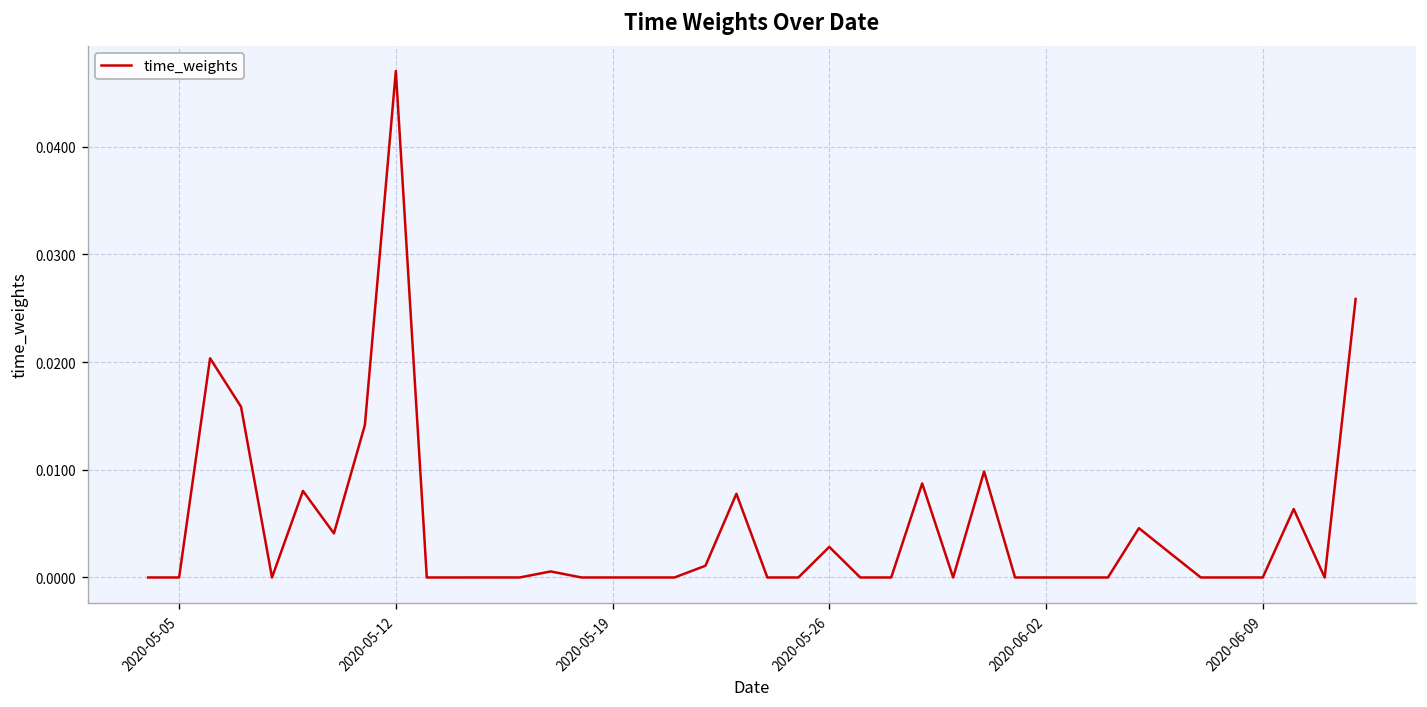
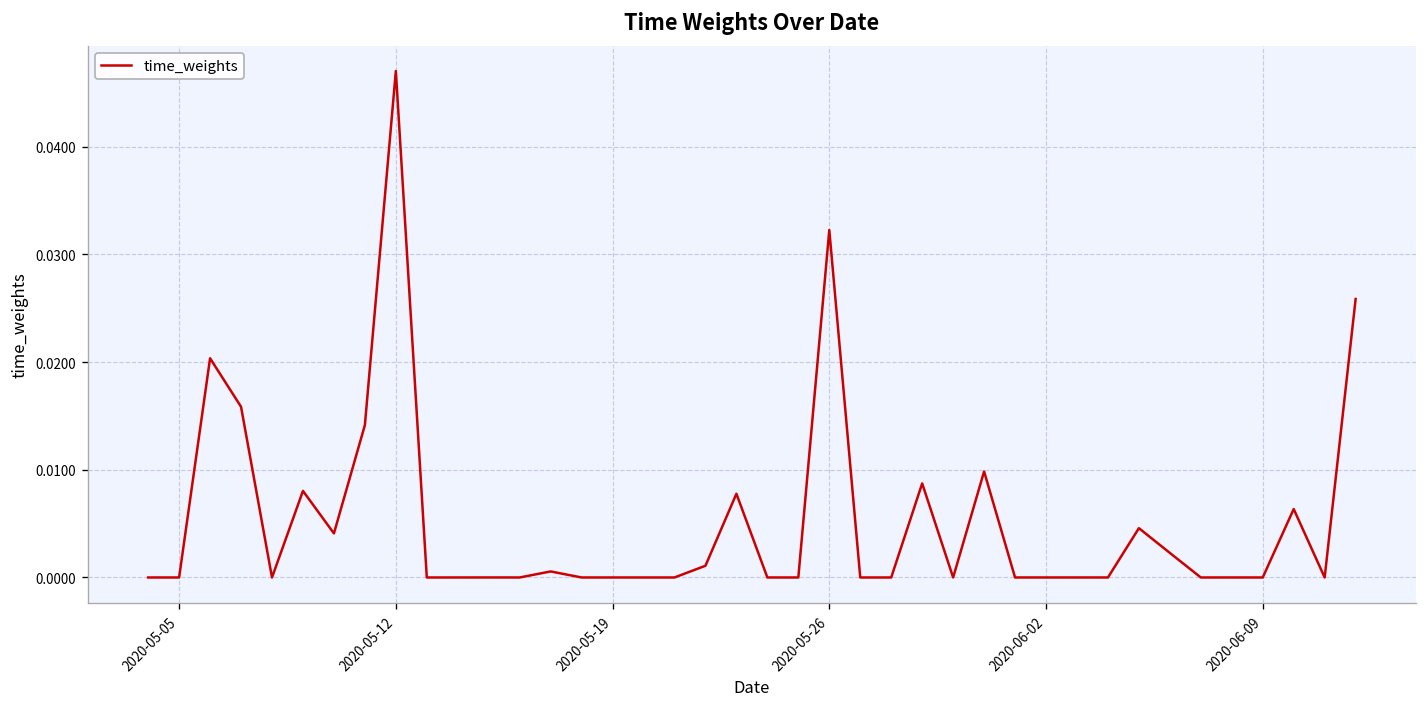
  {
    "2020-05-05": 0.000,
    "2020-05-12": 0.047,
    "2020-05-19": 0.000,
-   "2020-05-26": 0.003,
+   "2020-05-26": 0.032,
    "2020-06-02": 0.000,
    "2020-06-09": 0.000
  }
